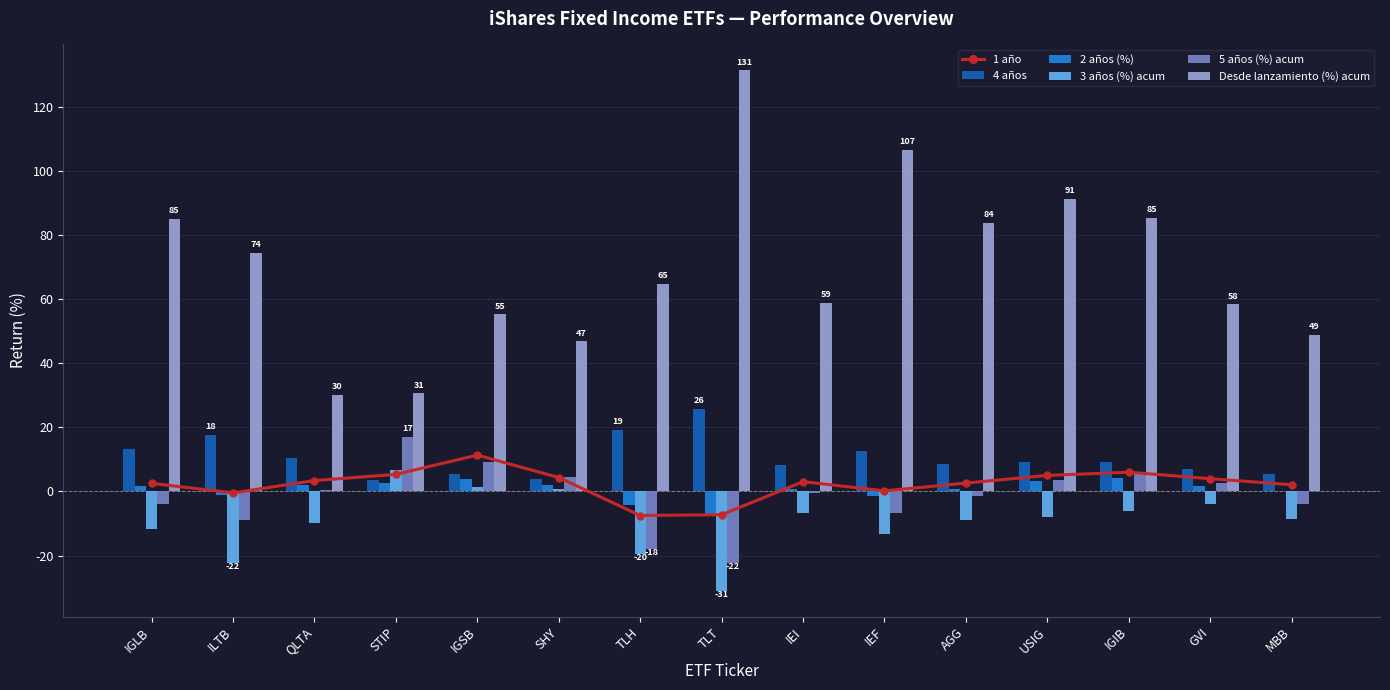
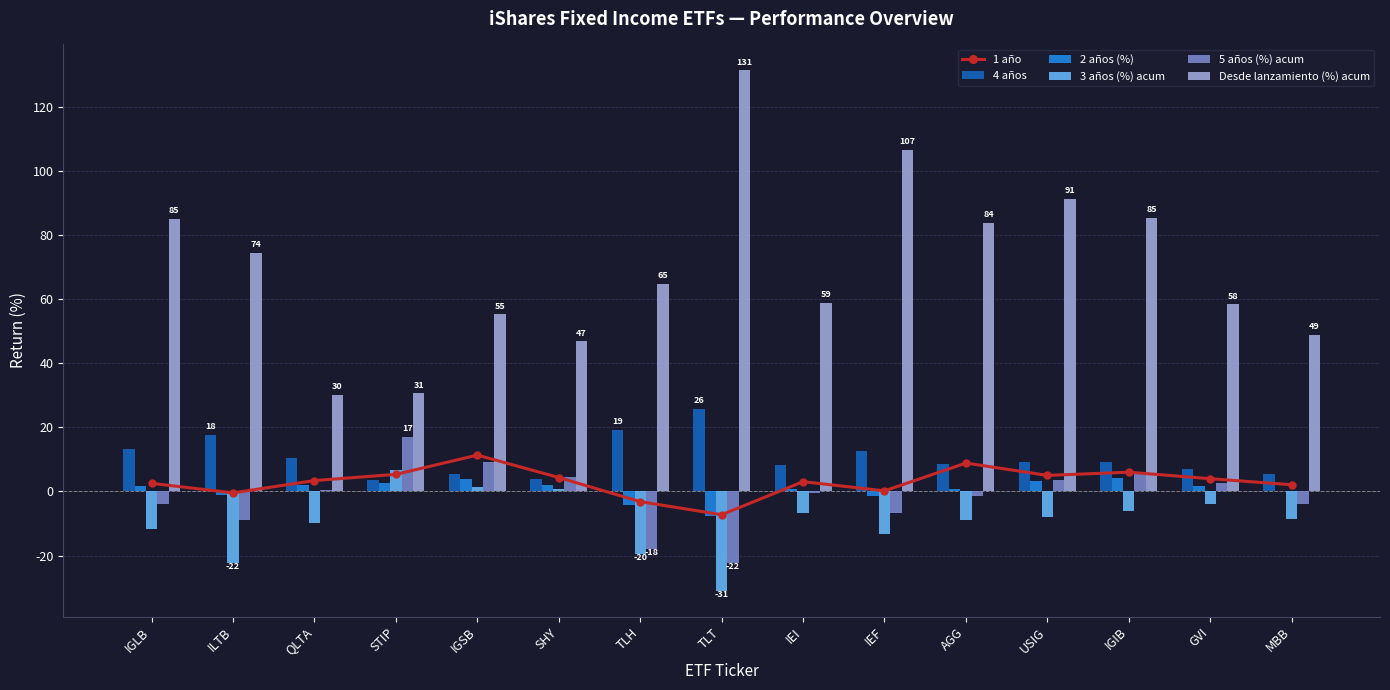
  {
    "1 año": {
      "IGLB": 3,
      "ILTB": 0,
      "QLTA": 3,
      "STIP": 5,
      "IGSB": 11,
      "SHY": 4,
-     "TLH": -8,
+     "TLH": -3,
      "TLT": -7,
      "IEI": 3,
      "IEF": 0,
-     "AGG": 3,
+     "AGG": 9,
      "USIG": 5,
      "IGIB": 6,
      "GVI": 4,
      "MBB": 2
    },
    "3 años (%) acum": {
      "ILTB": -22,
      "TLH": -20,
      "TLT": -31
    }
  }
